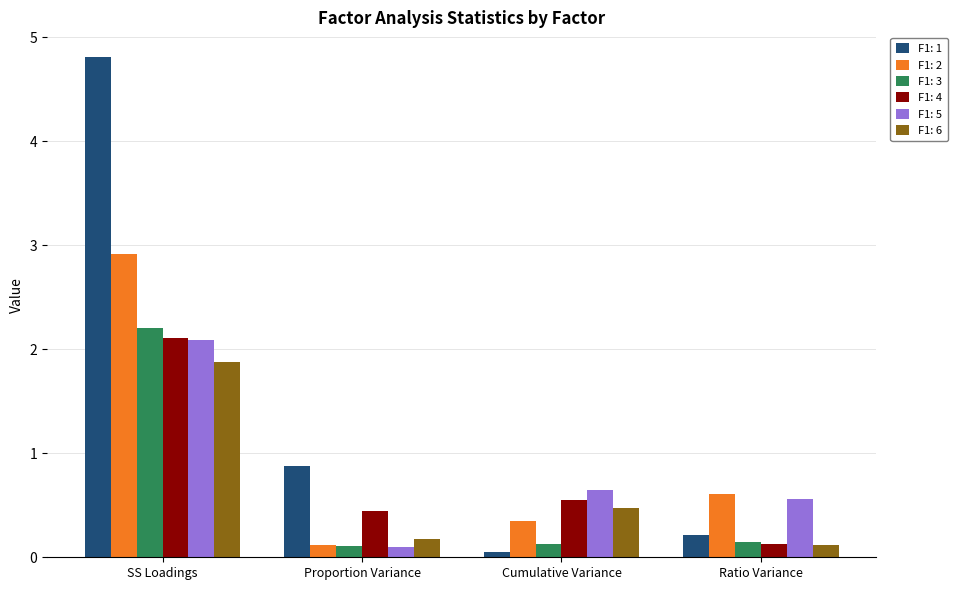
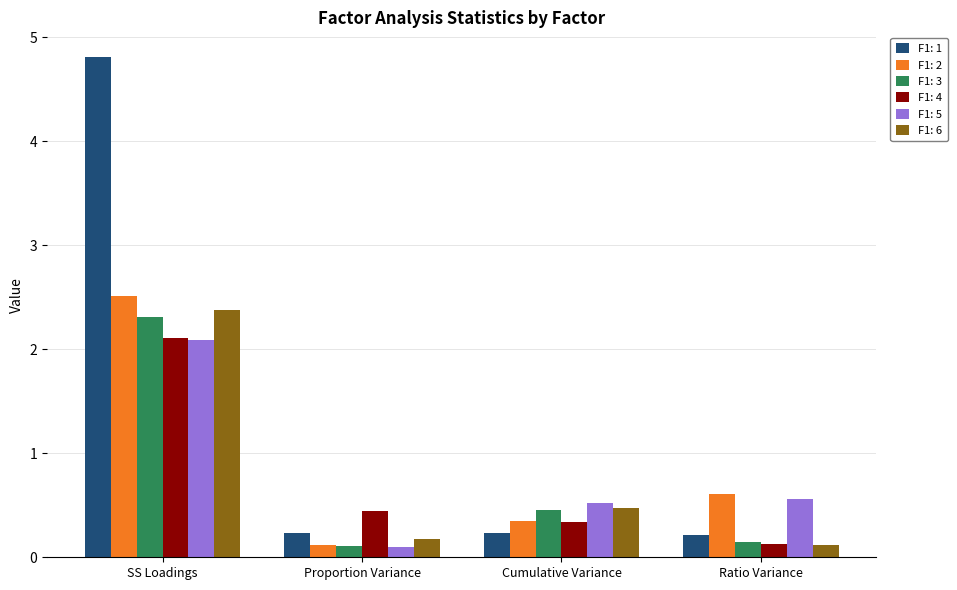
  {
    "F1: 1": {
      "SS Loadings": 4.81,
-     "Proportion Variance": 0.87,
-     "Cumulative Variance": 0.05,
+     "Proportion Variance": 0.23,
+     "Cumulative Variance": 0.23,
      "Ratio Variance": 0.21
    },
    "F1: 2": {
-     "SS Loadings": 2.92,
+     "SS Loadings": 2.51,
      "Proportion Variance": 0.12,
      "Cumulative Variance": 0.35,
      "Ratio Variance": 0.61
    },
    "F1: 3": {
-     "SS Loadings": 2.20,
+     "SS Loadings": 2.31,
      "Proportion Variance": 0.10,
-     "Cumulative Variance": 0.13,
+     "Cumulative Variance": 0.45,
      "Ratio Variance": 0.14
    },
    "F1: 4": {
      "SS Loadings": 2.11,
      "Proportion Variance": 0.45,
-     "Cumulative Variance": 0.55,
+     "Cumulative Variance": 0.34,
      "Ratio Variance": 0.13
    },
    "F1: 5": {
      "SS Loadings": 2.09,
      "Proportion Variance": 0.10,
-     "Cumulative Variance": 0.64,
+     "Cumulative Variance": 0.52,
      "Ratio Variance": 0.56
    },
    "F1: 6": {
-     "SS Loadings": 1.88,
+     "SS Loadings": 2.38,
      "Proportion Variance": 0.18,
      "Cumulative Variance": 0.47,
      "Ratio Variance": 0.12
    }
  }
